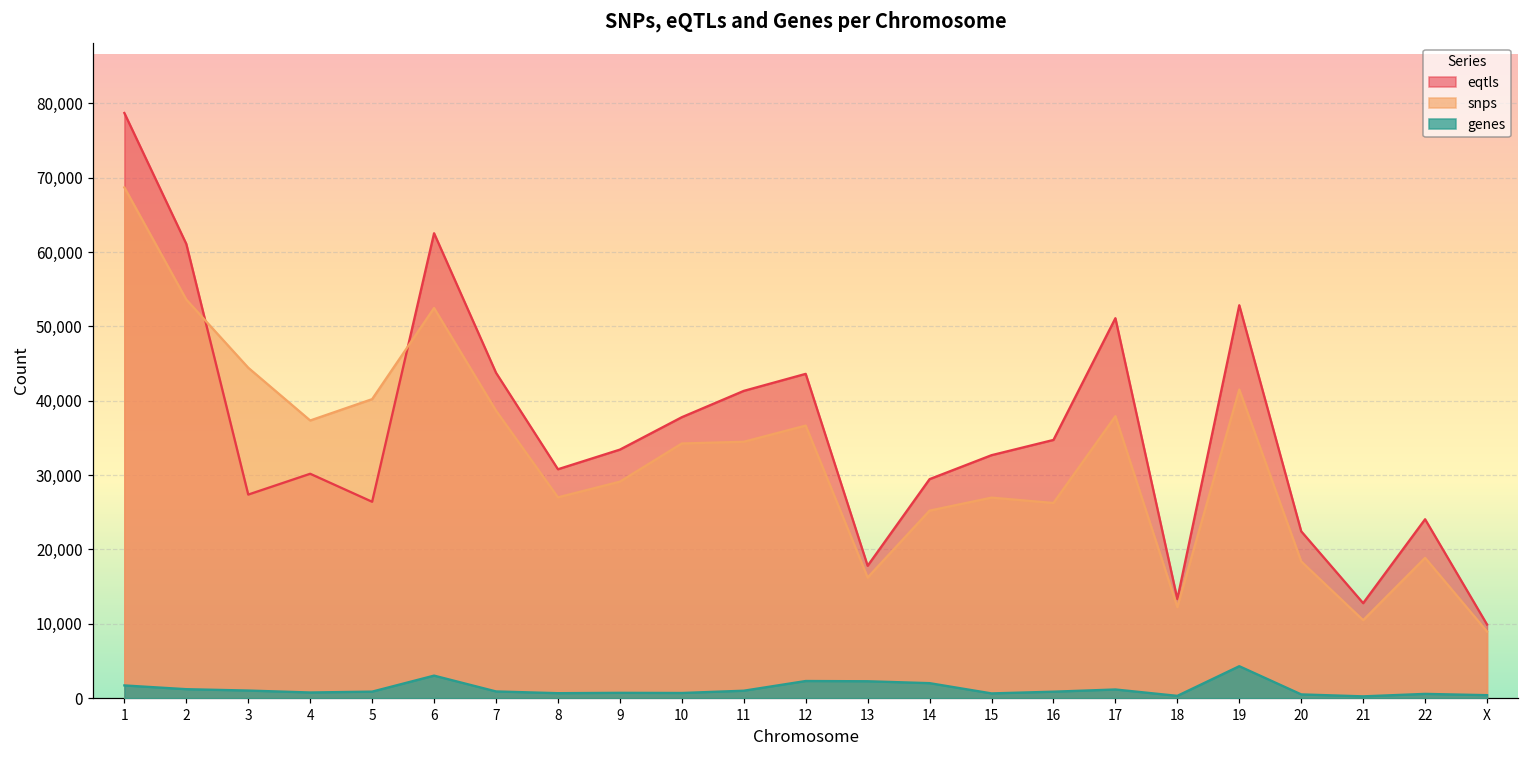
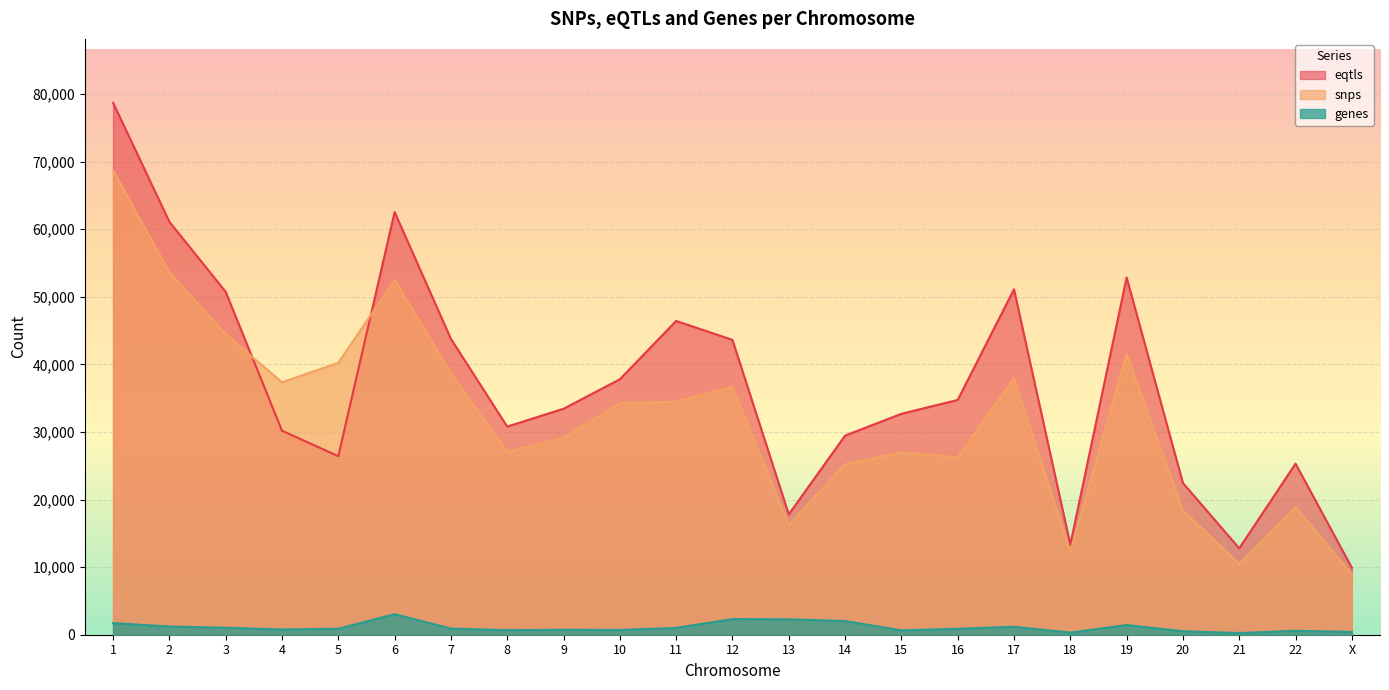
  {
    "eqtls": {
      "1": "79,000",
      "2": "61,000",
-     "3": "27,000",
+     "3": "51,000",
      "4": "30,000",
      "5": "26,000",
      "6": "63,000",
      "7": "44,000",
      "8": "31,000",
      "9": "33,000",
      "10": "38,000",
-     "11": "41,000",
+     "11": "46,000",
      "12": "44,000",
      "13": "18,000",
      "14": "29,000",
      "15": "33,000",
      "16": "35,000",
      "17": "51,000",
      "18": "13,000",
      "19": "53,000",
      "20": "22,000",
      "21": "13,000",
-     "22": "24,000",
+     "22": "25,000",
      "X": "10,000"
    },
    "snps": {
      "1": "69,000",
      "2": "54,000",
      "3": "44,000",
      "4": "37,000",
      "5": "40,000",
      "6": "52,000",
      "7": "39,000",
      "8": "27,000",
      "9": "29,000",
      "10": "34,000",
      "11": "34,000",
      "12": "37,000",
      "13": "16,000",
      "14": "25,000",
      "15": "27,000",
      "16": "26,000",
      "17": "38,000",
      "18": "12,000",
      "19": "42,000",
      "20": "18,000",
      "21": "10,000",
      "22": "19,000",
      "X": "9,000"
    },
    "genes": {
      "1": "2,000",
      "2": "1,000",
      "3": "1,000",
      "4": "1,000",
      "5": "1,000",
      "6": "3,000",
      "7": "1,000",
      "8": "1,000",
      "9": "1,000",
      "10": "1,000",
      "11": "1,000",
      "12": "2,000",
      "13": "2,000",
      "14": "2,000",
      "15": "1,000",
      "16": "1,000",
      "17": "1,000",
      "18": "0",
-     "19": "4,000",
+     "19": "1,000",
      "20": "1,000",
      "21": "0",
      "22": "1,000",
      "X": "0"
    }
  }
